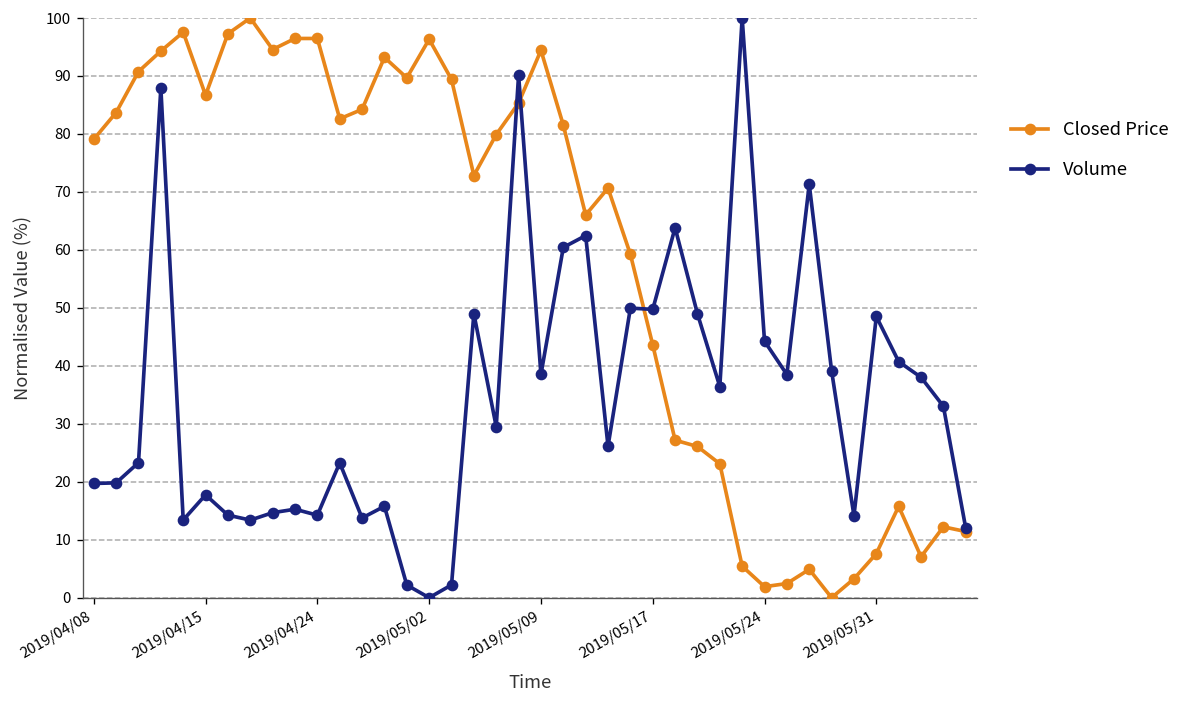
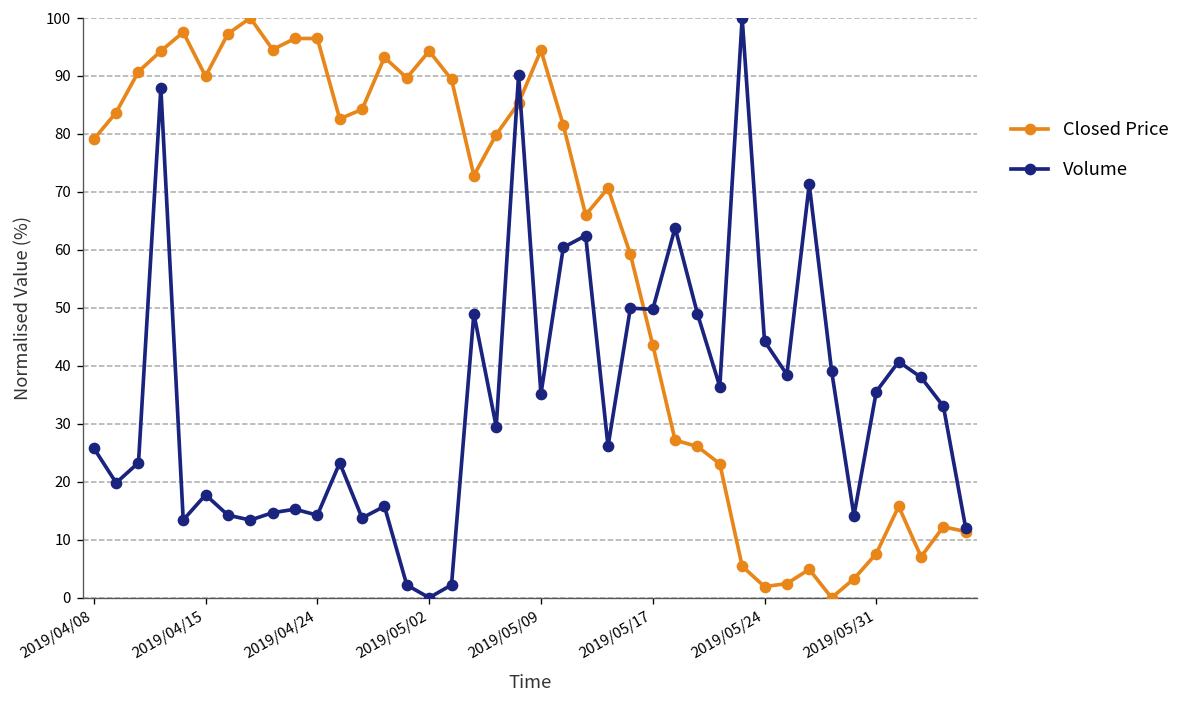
  {
    "Closed Price": {
      "2019/04/08": 79,
-     "2019/04/15": 87,
+     "2019/04/15": 90,
      "2019/04/24": 96,
-     "2019/05/02": 96,
+     "2019/05/02": 94,
      "2019/05/09": 94,
      "2019/05/17": 44,
      "2019/05/24": 2,
      "2019/05/31": 8
    },
    "Volume": {
-     "2019/04/08": 20,
+     "2019/04/08": 26,
      "2019/04/15": 18,
      "2019/04/24": 14,
      "2019/05/02": 0,
-     "2019/05/09": 39,
+     "2019/05/09": 35,
      "2019/05/17": 50,
      "2019/05/24": 44,
-     "2019/05/31": 49
+     "2019/05/31": 36
    }
  }
